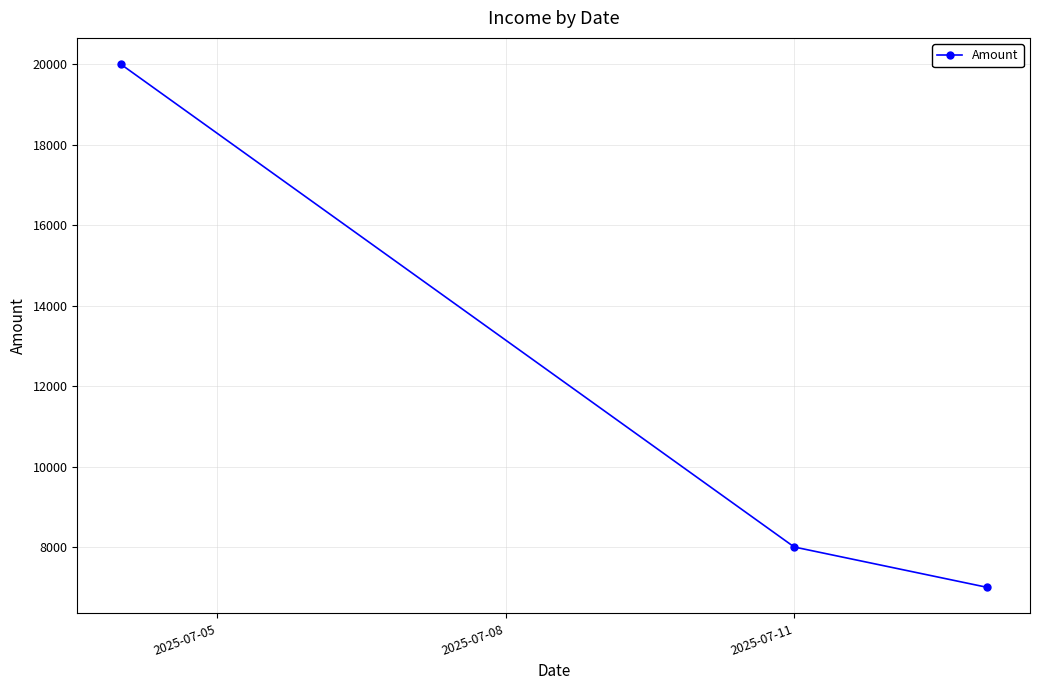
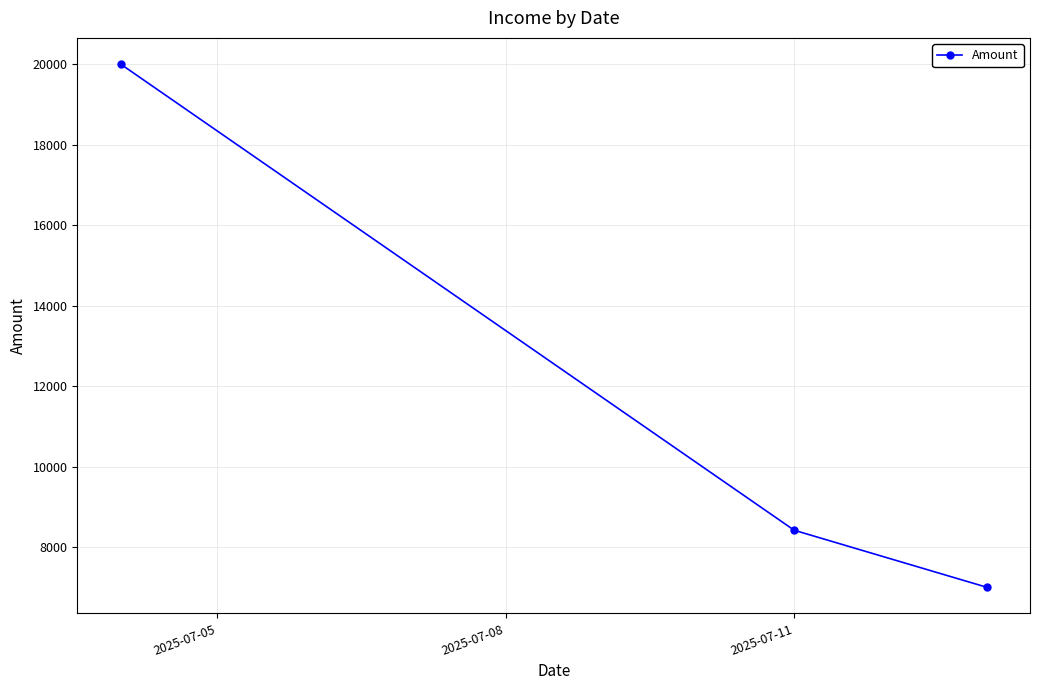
  {
-   "2025-07-11": 8000
+   "2025-07-11": 8400
  }
